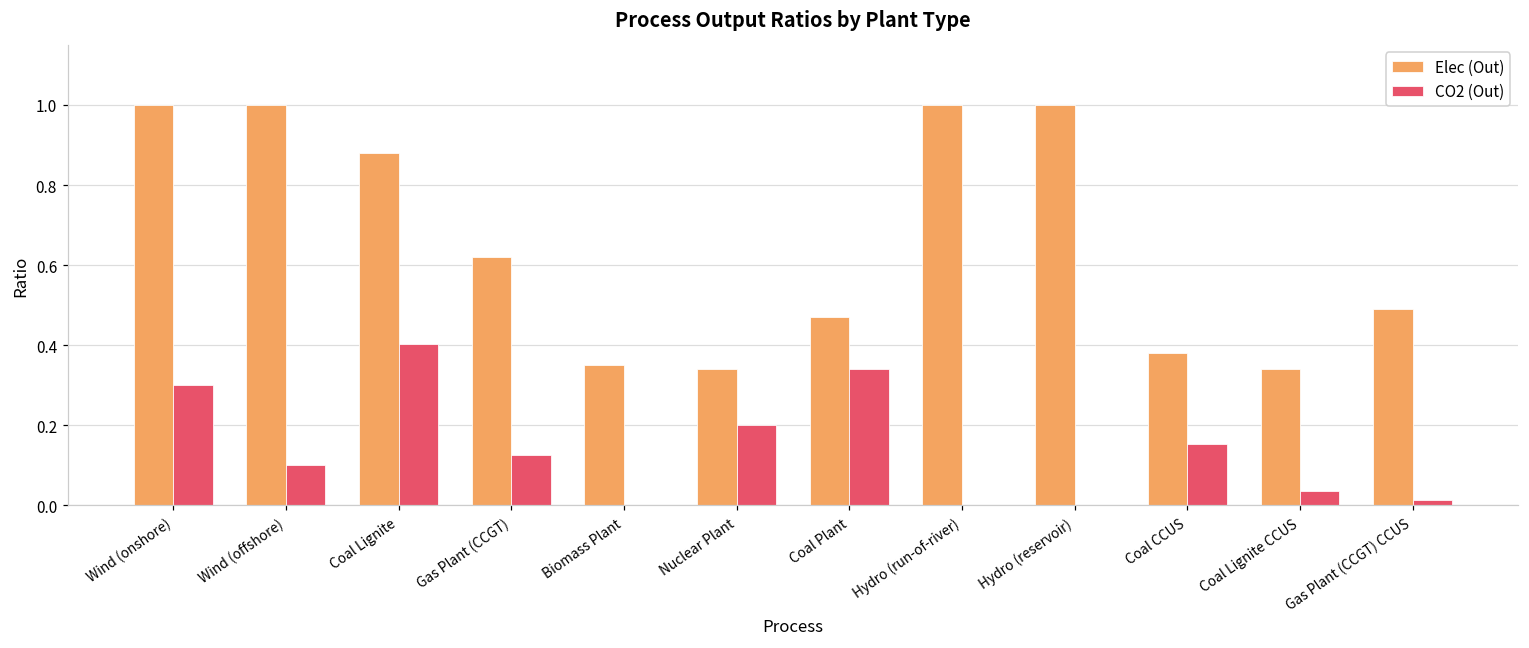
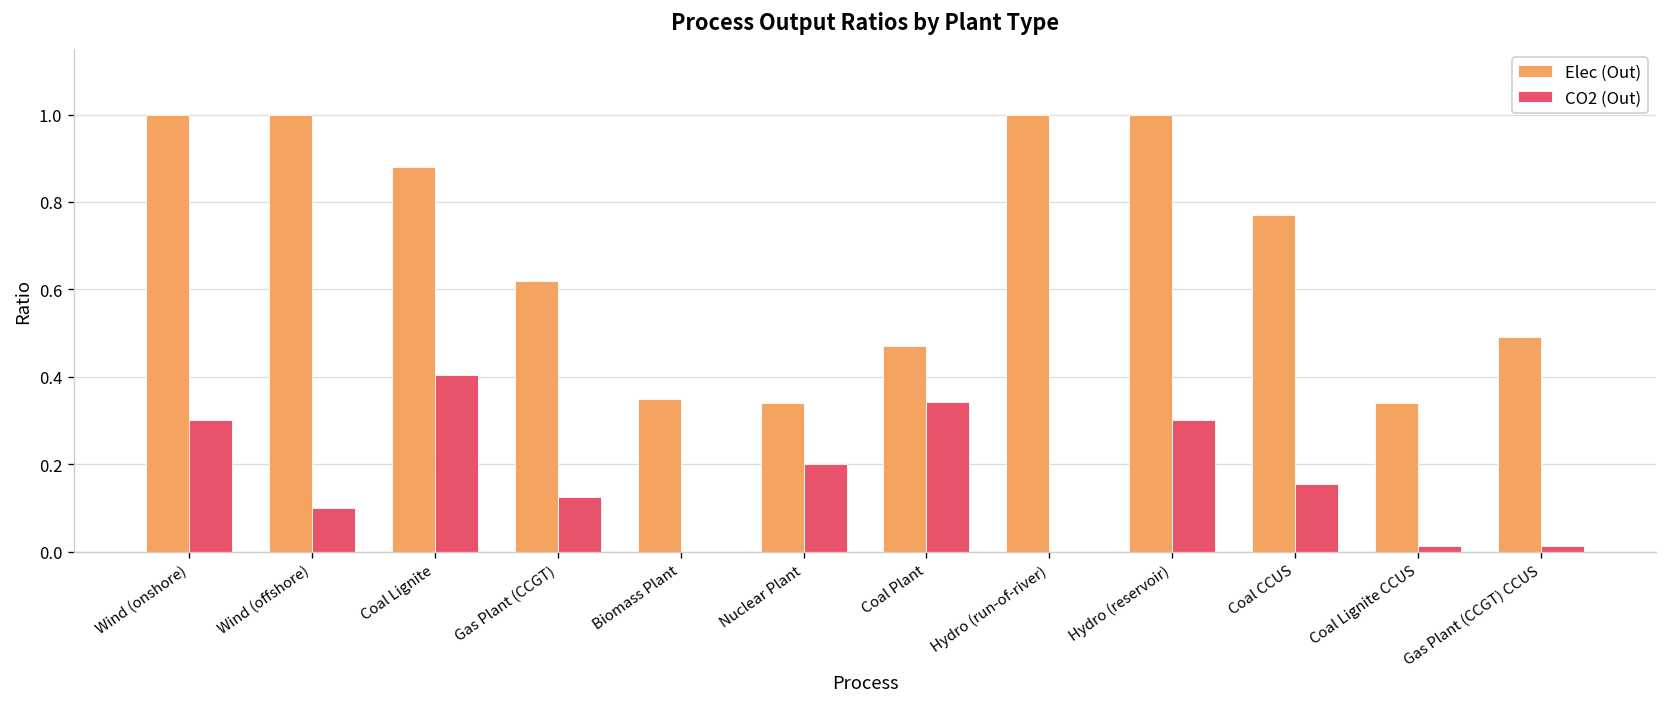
  {
    "Elec (Out)": {
      "Wind (onshore)": 1.00,
      "Wind (offshore)": 1.00,
      "Coal Lignite": 0.88,
      "Gas Plant (CCGT)": 0.62,
      "Biomass Plant": 0.35,
      "Nuclear Plant": 0.34,
      "Coal Plant": 0.47,
      "Hydro (run-of-river)": 1.00,
      "Hydro (reservoir)": 1.00,
-     "Coal CCUS": 0.38,
+     "Coal CCUS": 0.77,
      "Coal Lignite CCUS": 0.34,
      "Gas Plant (CCGT) CCUS": 0.49
    },
    "CO2 (Out)": {
      "Wind (onshore)": 0.30,
      "Wind (offshore)": 0.10,
      "Coal Lignite": 0.40,
      "Gas Plant (CCGT)": 0.13,
      "Biomass Plant": 0.00,
      "Nuclear Plant": 0.20,
      "Coal Plant": 0.34,
      "Hydro (run-of-river)": 0.00,
-     "Hydro (reservoir)": 0.0,
+     "Hydro (reservoir)": 0.3,
      "Coal CCUS": 0.15,
-     "Coal Lignite CCUS": 0.04,
+     "Coal Lignite CCUS": 0.01,
      "Gas Plant (CCGT) CCUS": 0.01
    }
  }
